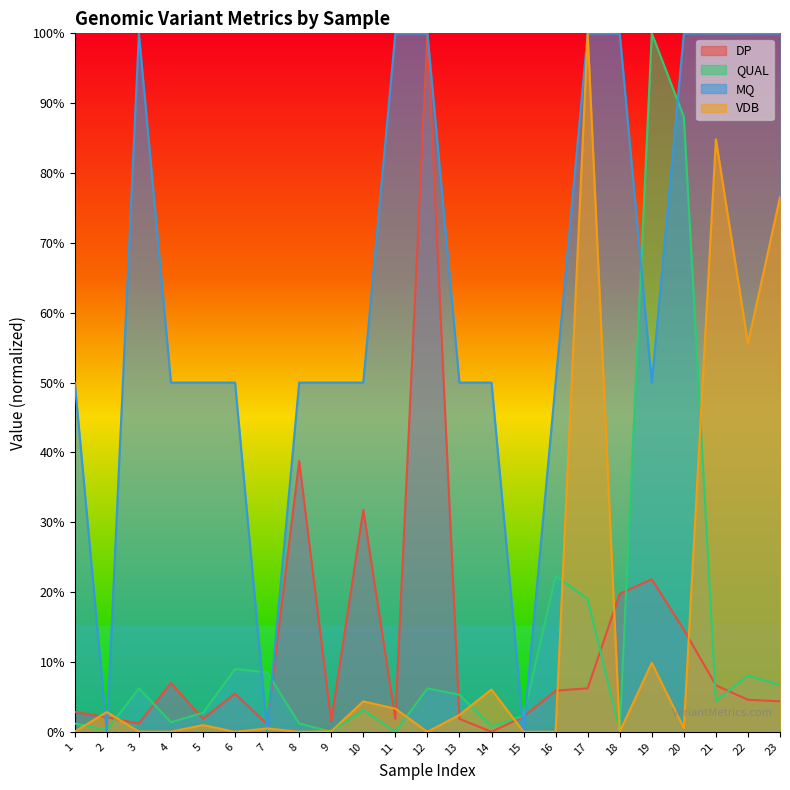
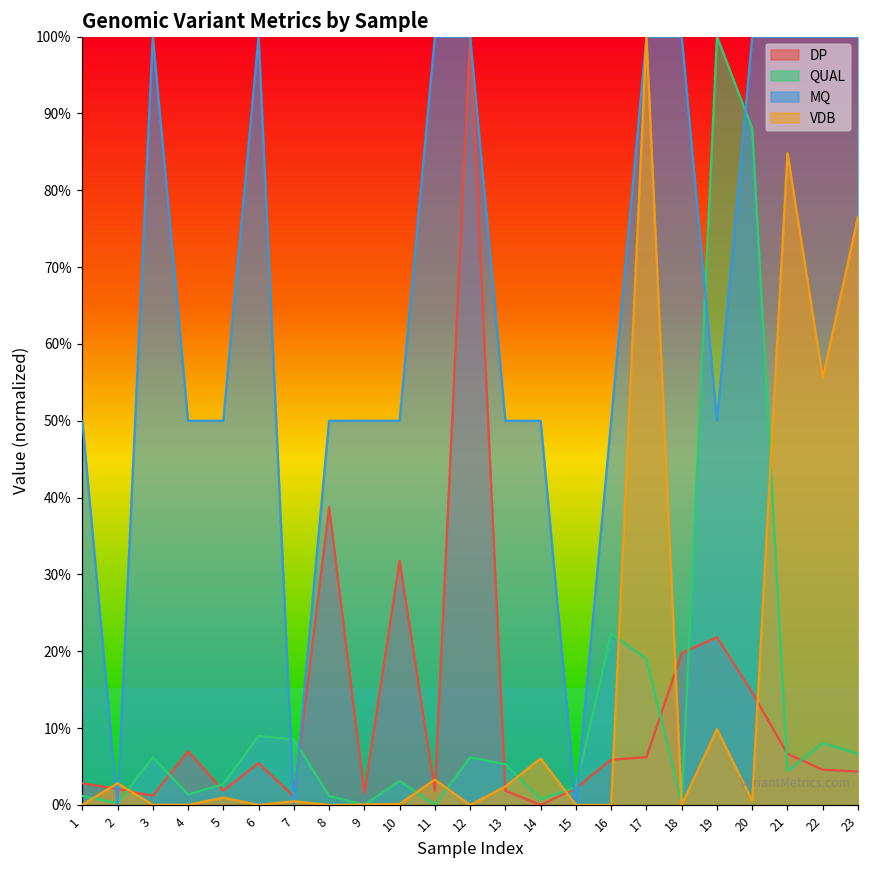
  {
    "DP": {
      "1": "3%",
      "2": "2%",
      "3": "1%",
      "4": "7%",
      "5": "2%",
      "6": "5%",
      "7": "1%",
      "8": "39%",
      "9": "2%",
      "10": "32%",
      "11": "2%",
      "13": "2%",
      "14": "0%",
      "16": "6%",
      "17": "6%",
      "18": "20%",
      "19": "22%",
      "20": "15%",
      "21": "7%",
      "22": "5%",
      "23": "4%"
    },
    "QUAL": {
      "1": "1%",
      "3": "6%",
      "4": "1%",
      "5": "3%",
      "6": "9%",
      "7": "9%",
      "8": "1%",
      "10": "3%",
      "11": "0%",
      "12": "6%",
      "13": "5%",
      "14": "1%",
      "16": "22%",
      "17": "19%",
      "19": "100%",
      "20": "88%",
      "21": "4%",
      "22": "8%",
      "23": "7%"
    },
    "MQ": {
      "1": "50%",
      "3": "100%",
      "4": "50%",
      "5": "50%",
-     "6": "50%",
+     "6": "100%",
      "7": "0%",
      "8": "50%",
      "9": "50%",
      "10": "50%",
      "11": "100%",
      "13": "50%",
      "14": "50%",
      "16": "50%",
      "18": "100%",
      "19": "50%",
      "20": "100%",
      "21": "100%",
      "22": "100%",
      "23": "100%"
    },
    "VDB": {
      "1": "0%",
      "2": "3%",
      "3": "0%",
      "4": "0%",
      "5": "1%",
      "6": "0%",
      "7": "0%",
      "8": "0%",
-     "10": "4%",
+     "10": "0%",
      "11": "3%",
      "12": "0%",
      "13": "2%",
      "14": "6%",
      "16": "0%",
      "19": "10%",
      "20": "1%",
      "21": "85%",
      "22": "56%",
      "23": "77%"
    }
  }
